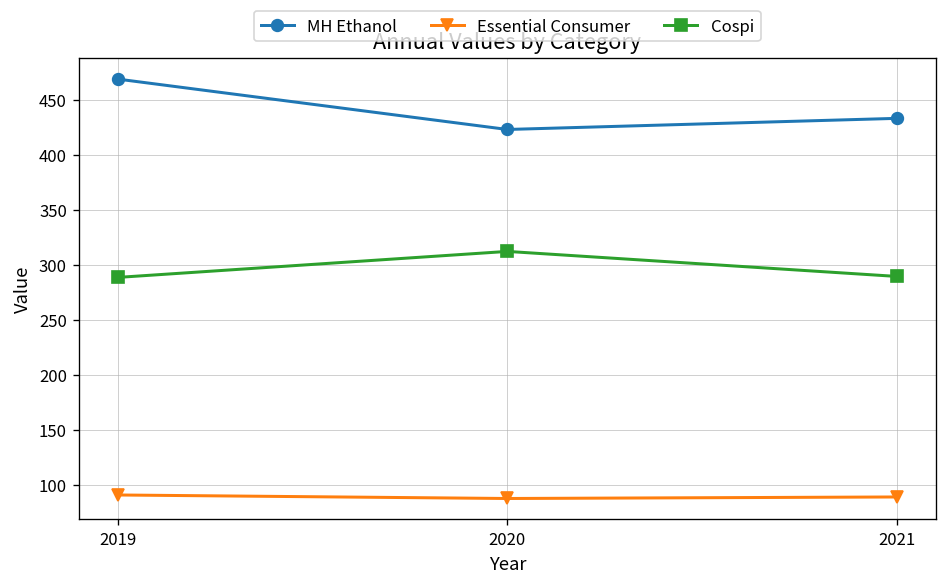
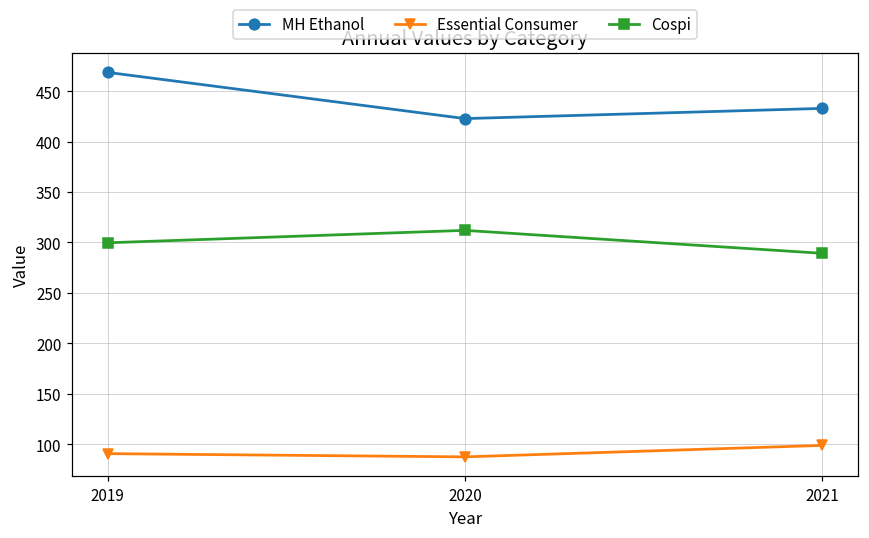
  {
    "MH Ethanol": {
      "2019": 470,
      "2020": 420,
      "2021": 430
    },
    "Essential Consumer": {
      "2019": 90,
      "2020": 90,
-     "2021": 90
+     "2021": 100
    },
    "Cospi": {
-     "2019": 290,
+     "2019": 300,
      "2020": 310,
      "2021": 290
    }
  }
